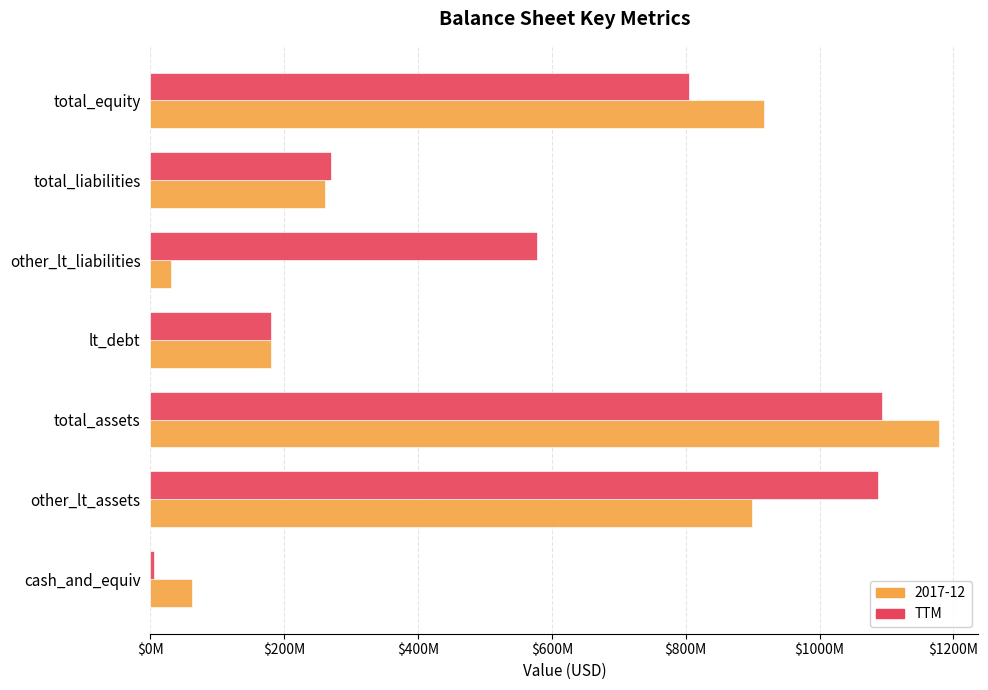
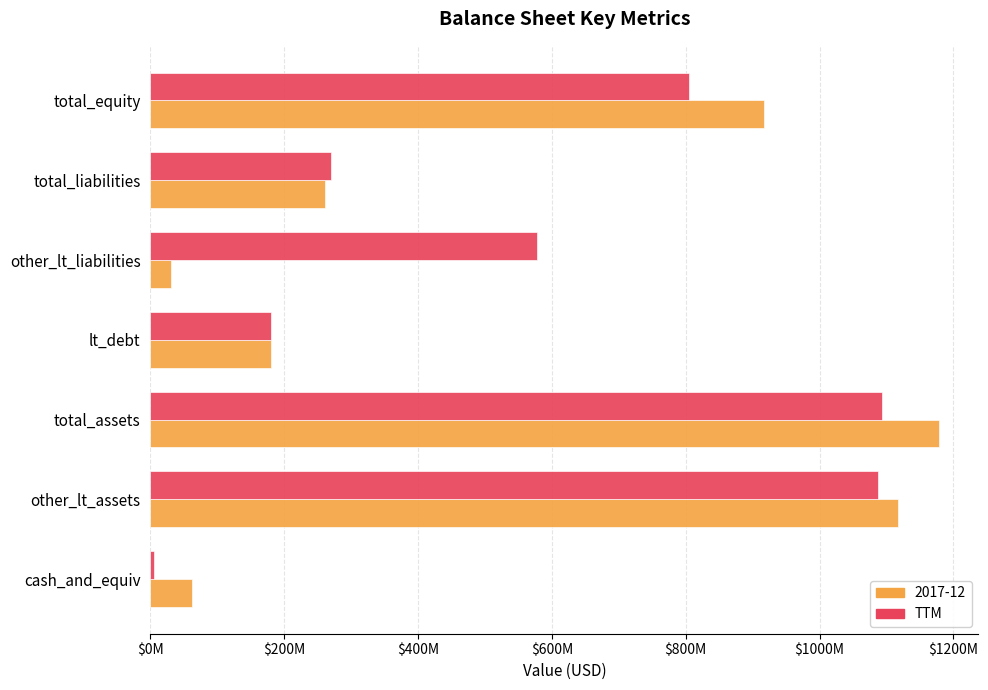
  {
    "2017-12": {
      "total_equity": "$920000000",
      "total_liabilities": "$260000000",
      "other_lt_liabilities": "$30000000",
      "lt_debt": "$180000000",
      "total_assets": "$1180000000",
-     "other_lt_assets": "$900000000",
+     "other_lt_assets": "$1120000000",
      "cash_and_equiv": "$60000000"
    },
    "TTM": {
      "total_equity": "$810000000",
      "total_liabilities": "$270000000",
      "other_lt_liabilities": "$580000000",
      "lt_debt": "$180000000",
      "total_assets": "$1090000000",
      "other_lt_assets": "$1090000000",
      "cash_and_equiv": "$10000000"
    }
  }
